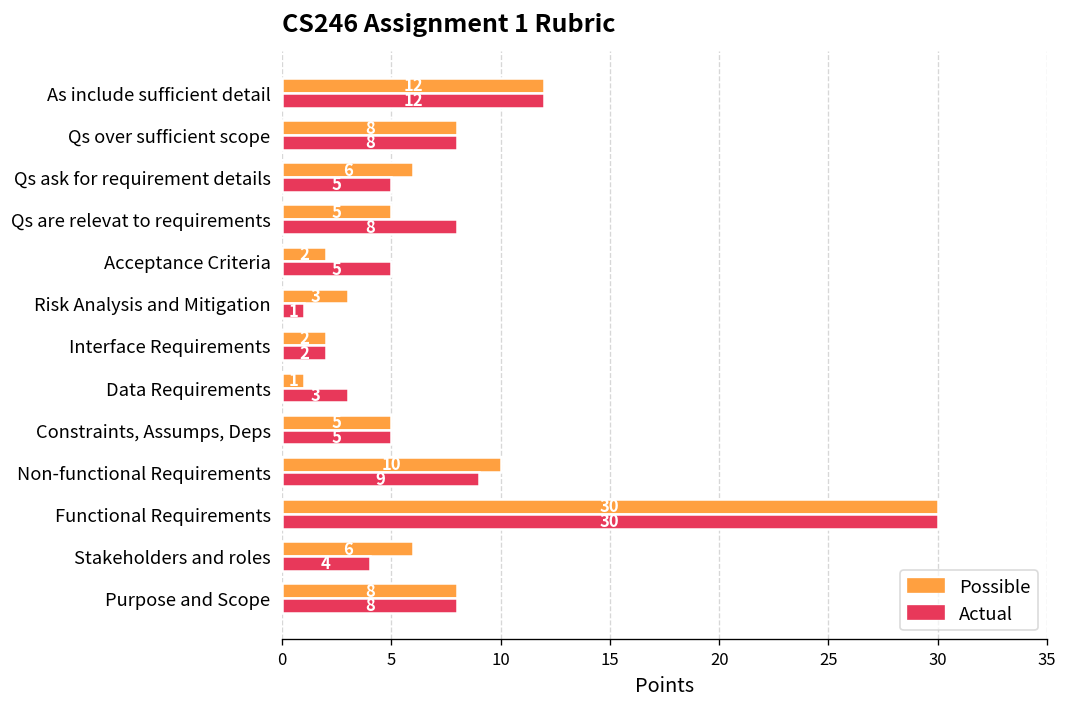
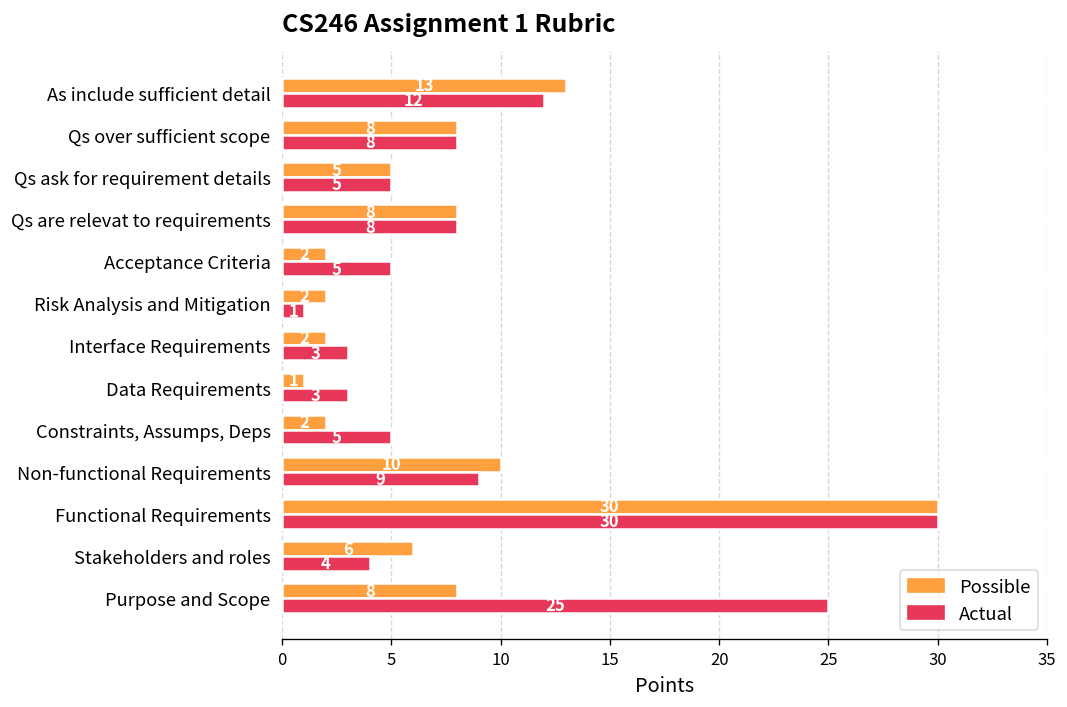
  {
    "Possible": {
-     "As include sufficient detail": 12,
+     "As include sufficient detail": 13,
      "Qs over sufficient scope": 8,
-     "Qs ask for requirement details": 6,
-     "Qs are relevat to requirements": 5,
+     "Qs ask for requirement details": 5,
+     "Qs are relevat to requirements": 8,
      "Acceptance Criteria": 2,
-     "Risk Analysis and Mitigation": 3,
+     "Risk Analysis and Mitigation": 2,
      "Interface Requirements": 2,
      "Data Requirements": 1,
-     "Constraints, Assumps, Deps": 5,
+     "Constraints, Assumps, Deps": 2,
      "Non-functional Requirements": 10,
      "Functional Requirements": 30,
      "Stakeholders and roles": 6,
      "Purpose and Scope": 8
    },
    "Actual": {
      "As include sufficient detail": 12,
      "Qs over sufficient scope": 8,
      "Qs ask for requirement details": 5,
      "Qs are relevat to requirements": 8,
      "Acceptance Criteria": 5,
      "Risk Analysis and Mitigation": 1,
-     "Interface Requirements": 2,
+     "Interface Requirements": 3,
      "Data Requirements": 3,
      "Constraints, Assumps, Deps": 5,
      "Non-functional Requirements": 9,
      "Functional Requirements": 30,
      "Stakeholders and roles": 4,
-     "Purpose and Scope": 8
+     "Purpose and Scope": 25
    }
  }
